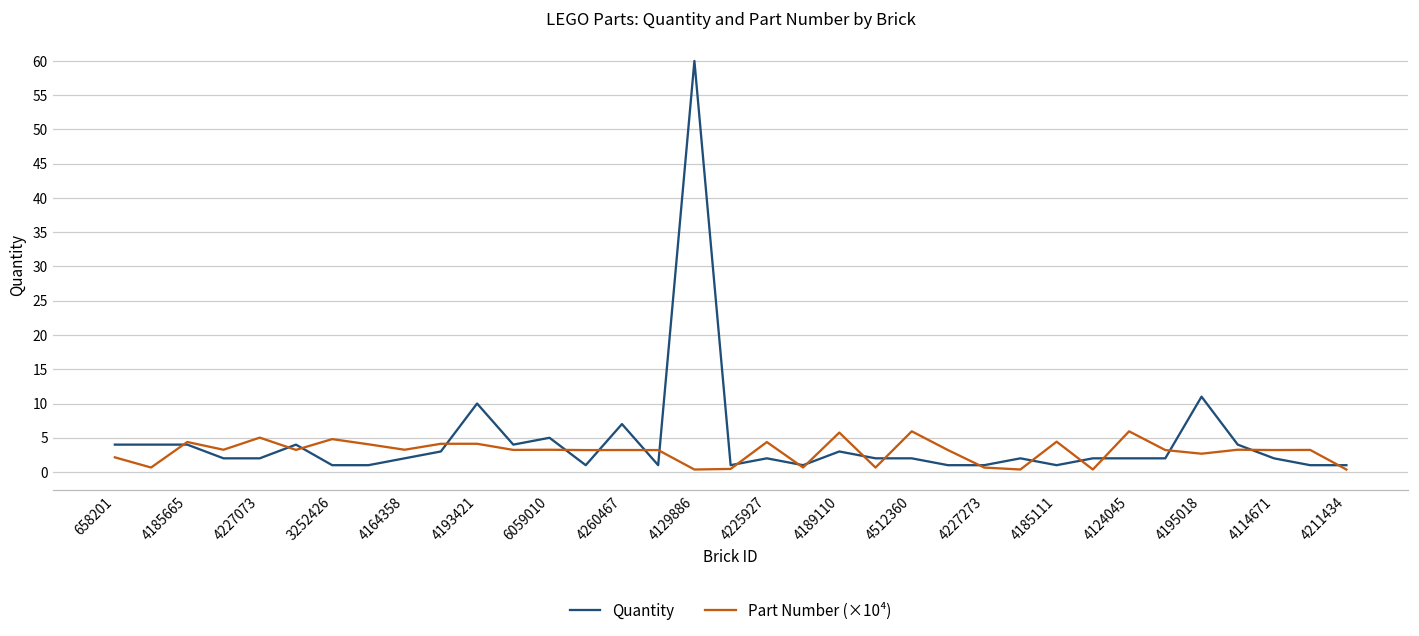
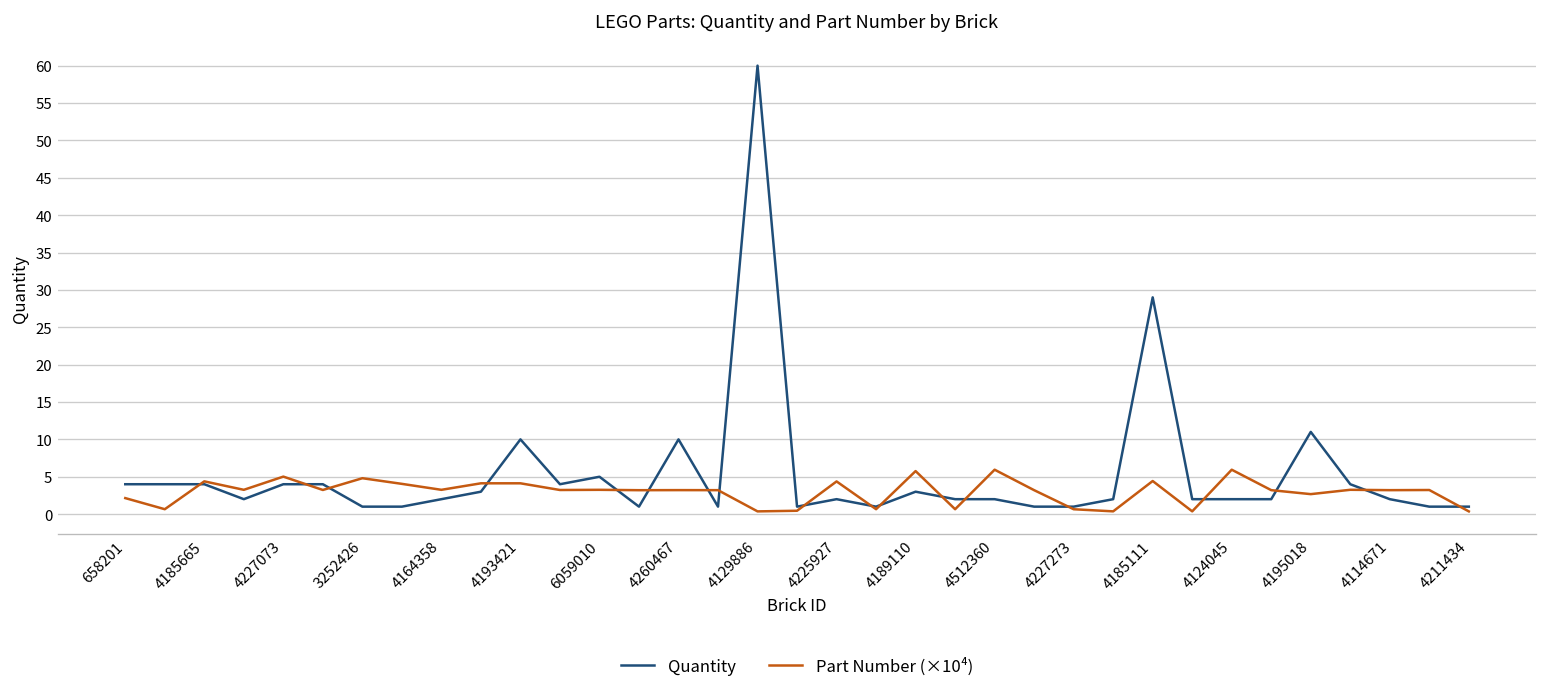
  {
    "Quantity": {
      "658201": 4,
-     "4227073": 2,
+     "4227073": 4,
      "3252426": 1,
      "4164358": 2,
      "4193421": 10,
      "6059010": 5,
-     "4260467": 7,
+     "4260467": 10,
      "4129886": 60,
      "4225927": 2,
      "4189110": 3,
      "4512360": 2,
-     "4185111": 1,
+     "4185111": 29,
      "4124045": 2,
      "4195018": 11,
      "4114671": 2,
      "4211434": 1
    },
    "Part Number (×10⁴)": {
      "658201": 2,
      "4227073": 5,
      "3252426": 5,
      "4164358": 3,
      "4193421": 4,
      "6059010": 3,
      "4260467": 3,
      "4129886": 0,
      "4225927": 4,
      "4189110": 6,
      "4512360": 6,
      "4185111": 4,
      "4124045": 6,
      "4195018": 3,
      "4114671": 3,
      "4211434": 0
    }
  }
